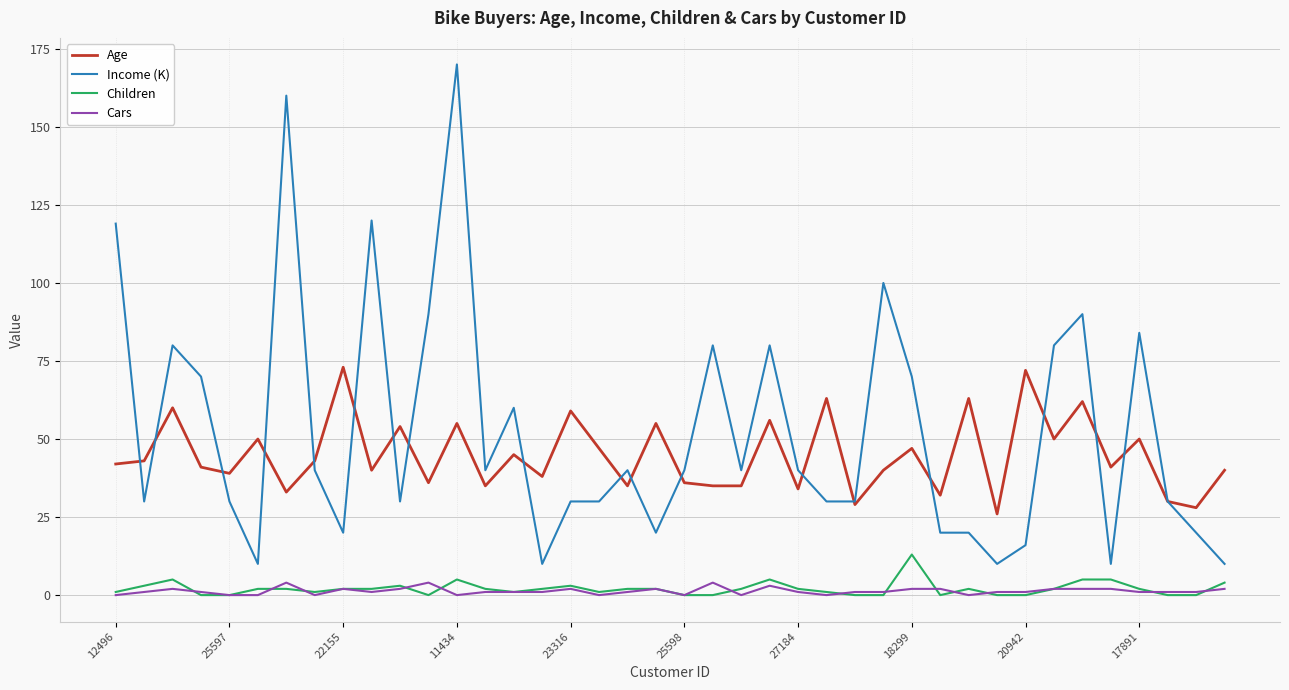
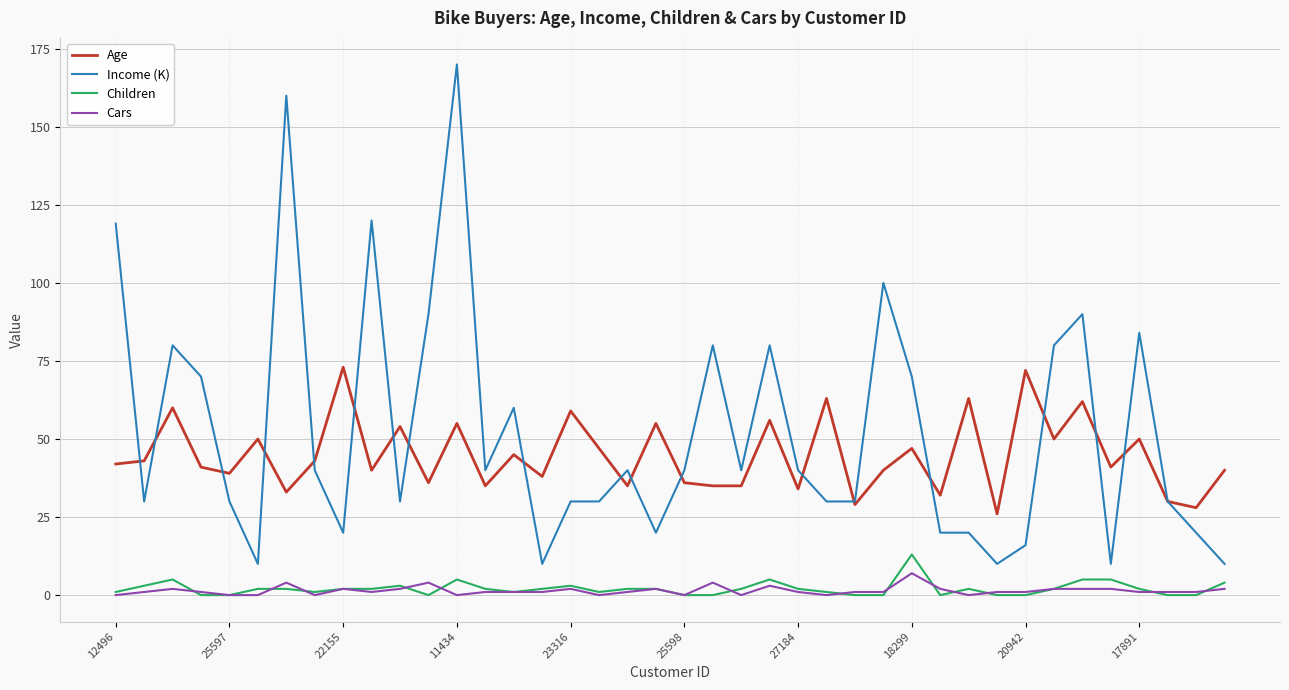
  {
    "Age": {
      "12496": 42,
      "25597": 39,
      "22155": 73,
      "11434": 55,
      "23316": 59,
      "25598": 36,
      "27184": 34,
      "18299": 47,
      "20942": 72,
      "17891": 50
    },
    "Income (K)": {
      "12496": 119,
      "25597": 30,
      "22155": 20,
      "11434": 170,
      "23316": 30,
      "25598": 40,
      "27184": 40,
      "18299": 70,
      "20942": 16,
      "17891": 84
    },
    "Children": {
      "12496": 1,
      "11434": 5,
      "23316": 3,
      "27184": 2,
      "18299": 13,
      "20942": 0,
      "17891": 2
    },
    "Cars": {
      "12496": 0,
      "11434": 0,
      "23316": 2,
      "27184": 1,
-     "18299": 2,
+     "18299": 7,
      "20942": 1,
      "17891": 1
    }
  }
